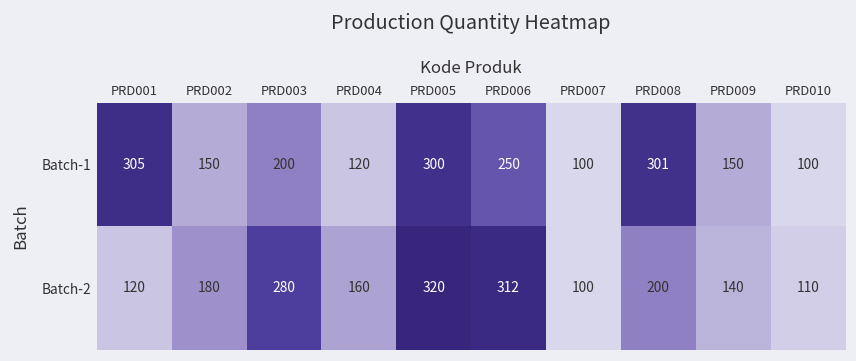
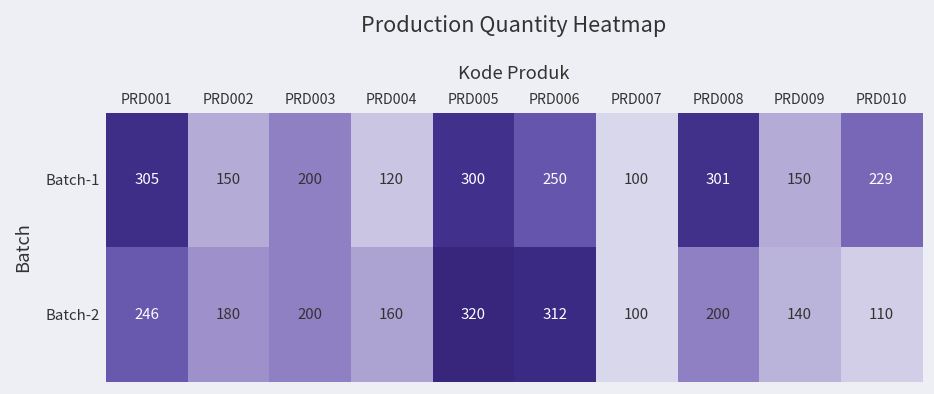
  {
    "Batch-1": {
      "PRD001": 305,
      "PRD002": 150,
      "PRD003": 200,
      "PRD004": 120,
      "PRD005": 300,
      "PRD006": 250,
      "PRD007": 100,
      "PRD008": 301,
      "PRD009": 150,
-     "PRD010": 100
+     "PRD010": 229
    },
    "Batch-2": {
-     "PRD001": 120,
+     "PRD001": 246,
      "PRD002": 180,
-     "PRD003": 280,
+     "PRD003": 200,
      "PRD004": 160,
      "PRD005": 320,
      "PRD006": 312,
      "PRD007": 100,
      "PRD008": 200,
      "PRD009": 140,
      "PRD010": 110
    }
  }
